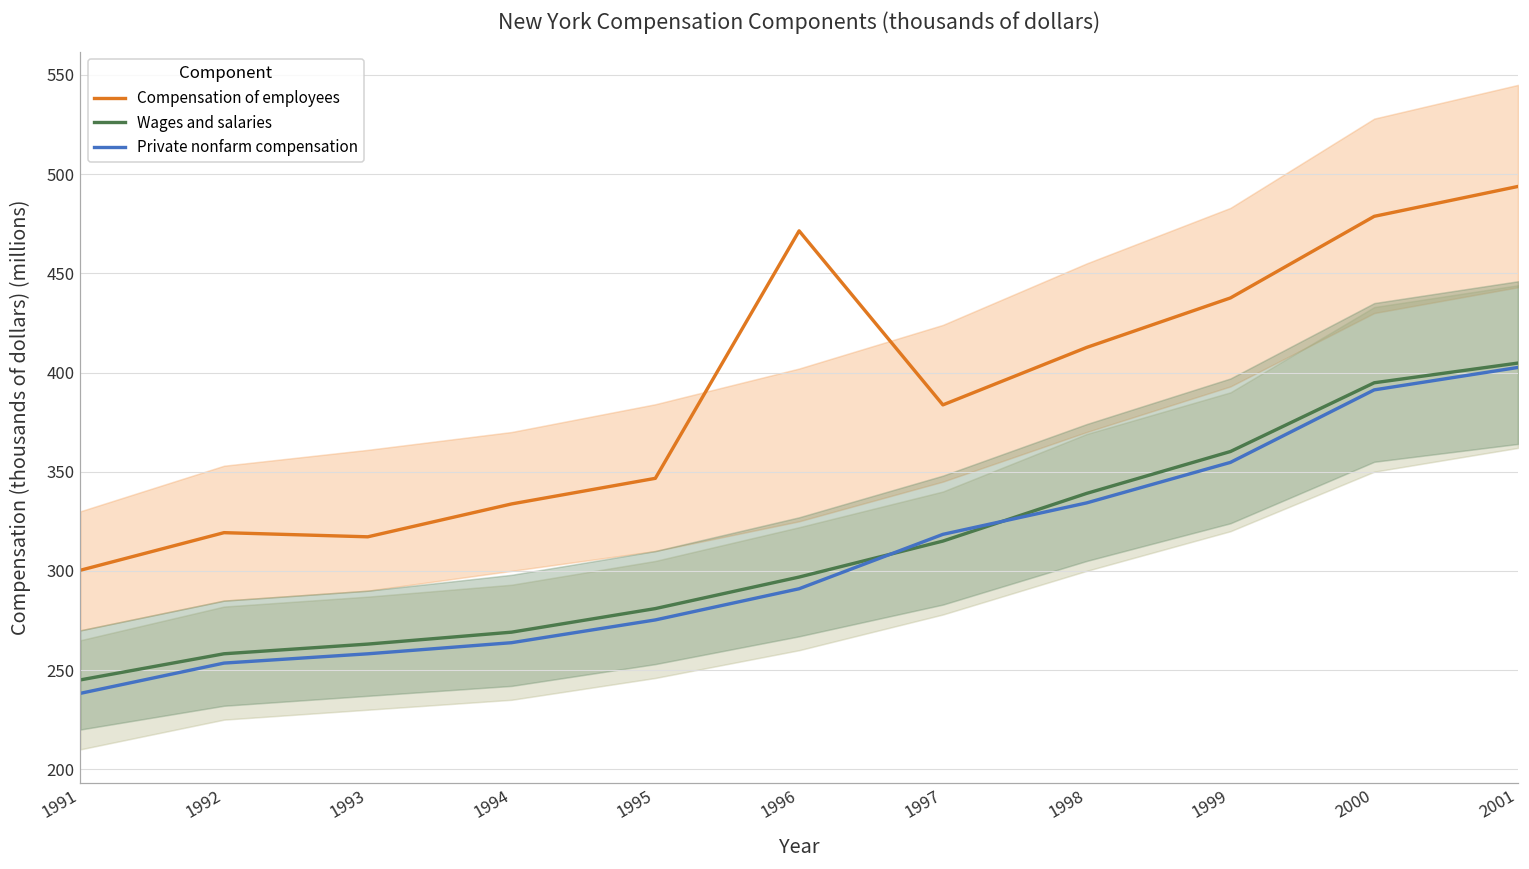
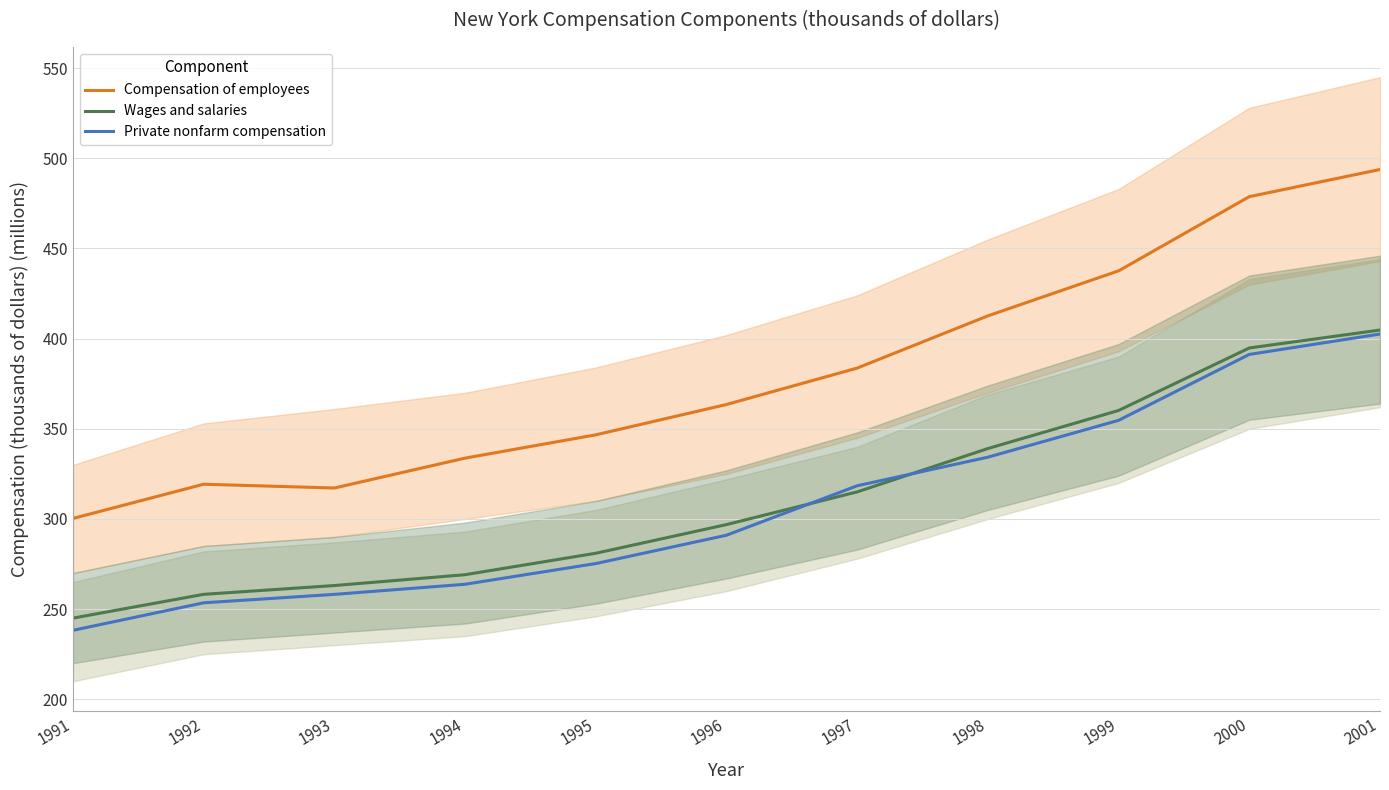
  {
    "Compensation of employees": {
      "1991": 300,
      "1992": 319,
      "1993": 317,
      "1994": 334,
      "1995": 347,
-     "1996": 471,
+     "1996": 363,
      "1997": 384,
      "1998": 413,
      "1999": 438,
      "2000": 479,
      "2001": 494
    },
    "Private nonfarm compensation": {
      "1991": 238,
      "1992": 254,
      "1993": 258,
      "1994": 264,
      "1995": 275,
      "1996": 291,
      "1997": 318,
      "1998": 334,
      "1999": 355,
      "2000": 391,
      "2001": 403
    }
  }
